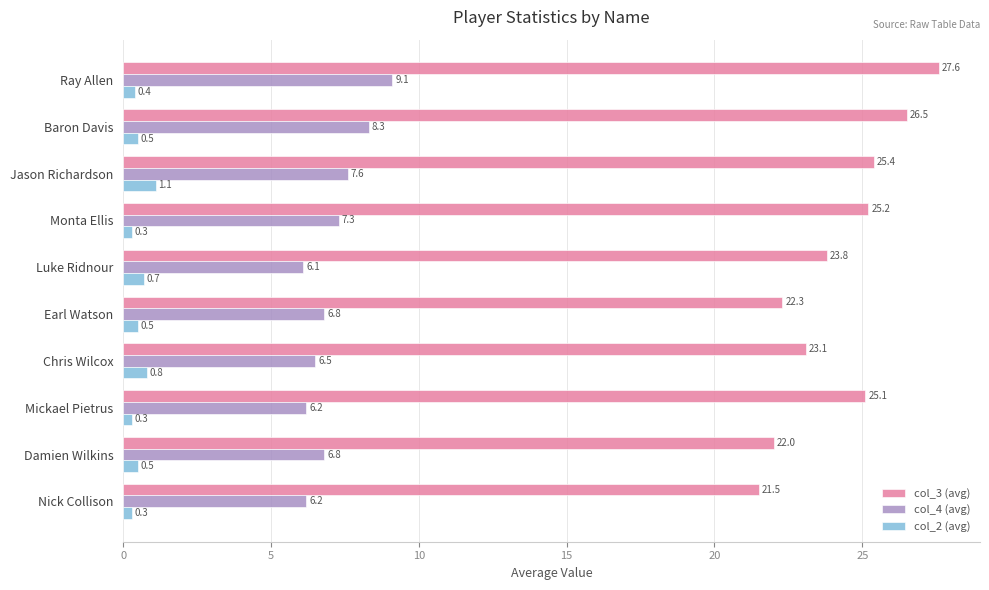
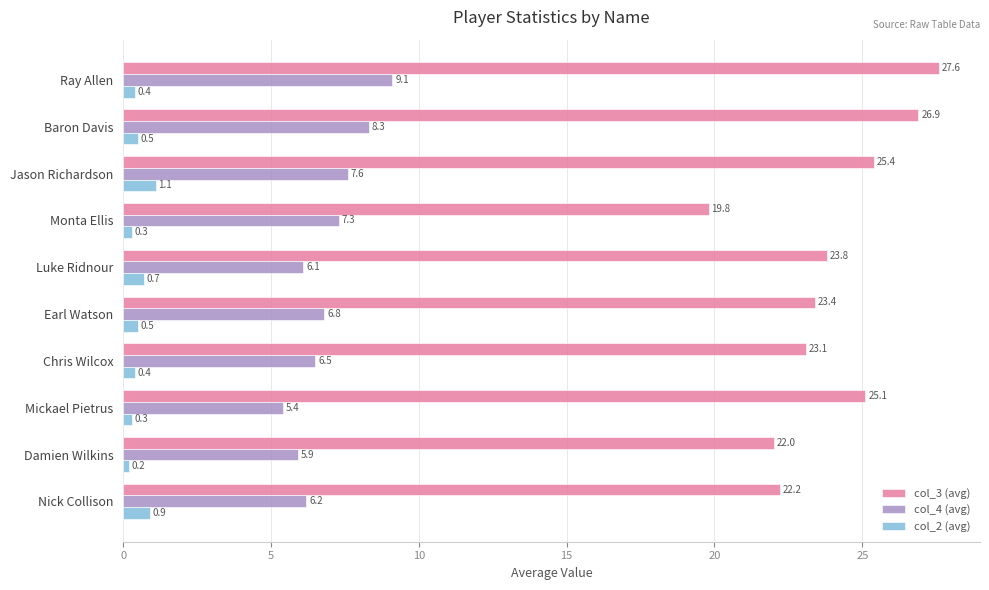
  {
    "col_3 (avg)": {
      "Ray Allen": 27.6,
-     "Baron Davis": 26.5,
+     "Baron Davis": 26.9,
      "Jason Richardson": 25.4,
-     "Monta Ellis": 25.2,
+     "Monta Ellis": 19.8,
      "Luke Ridnour": 23.8,
-     "Earl Watson": 22.3,
+     "Earl Watson": 23.4,
      "Chris Wilcox": 23.1,
      "Mickael Pietrus": 25.1,
      "Damien Wilkins": 22.0,
-     "Nick Collison": 21.5
+     "Nick Collison": 22.2
    },
    "col_4 (avg)": {
      "Ray Allen": 9.1,
      "Baron Davis": 8.3,
      "Jason Richardson": 7.6,
      "Monta Ellis": 7.3,
      "Luke Ridnour": 6.1,
      "Earl Watson": 6.8,
      "Chris Wilcox": 6.5,
-     "Mickael Pietrus": 6.2,
-     "Damien Wilkins": 6.8,
+     "Mickael Pietrus": 5.4,
+     "Damien Wilkins": 5.9,
      "Nick Collison": 6.2
    },
    "col_2 (avg)": {
      "Ray Allen": 0.4,
      "Baron Davis": 0.5,
      "Jason Richardson": 1.1,
      "Monta Ellis": 0.3,
      "Luke Ridnour": 0.7,
      "Earl Watson": 0.5,
-     "Chris Wilcox": 0.8,
+     "Chris Wilcox": 0.4,
      "Mickael Pietrus": 0.3,
-     "Damien Wilkins": 0.5,
-     "Nick Collison": 0.3
+     "Damien Wilkins": 0.2,
+     "Nick Collison": 0.9
    }
  }
